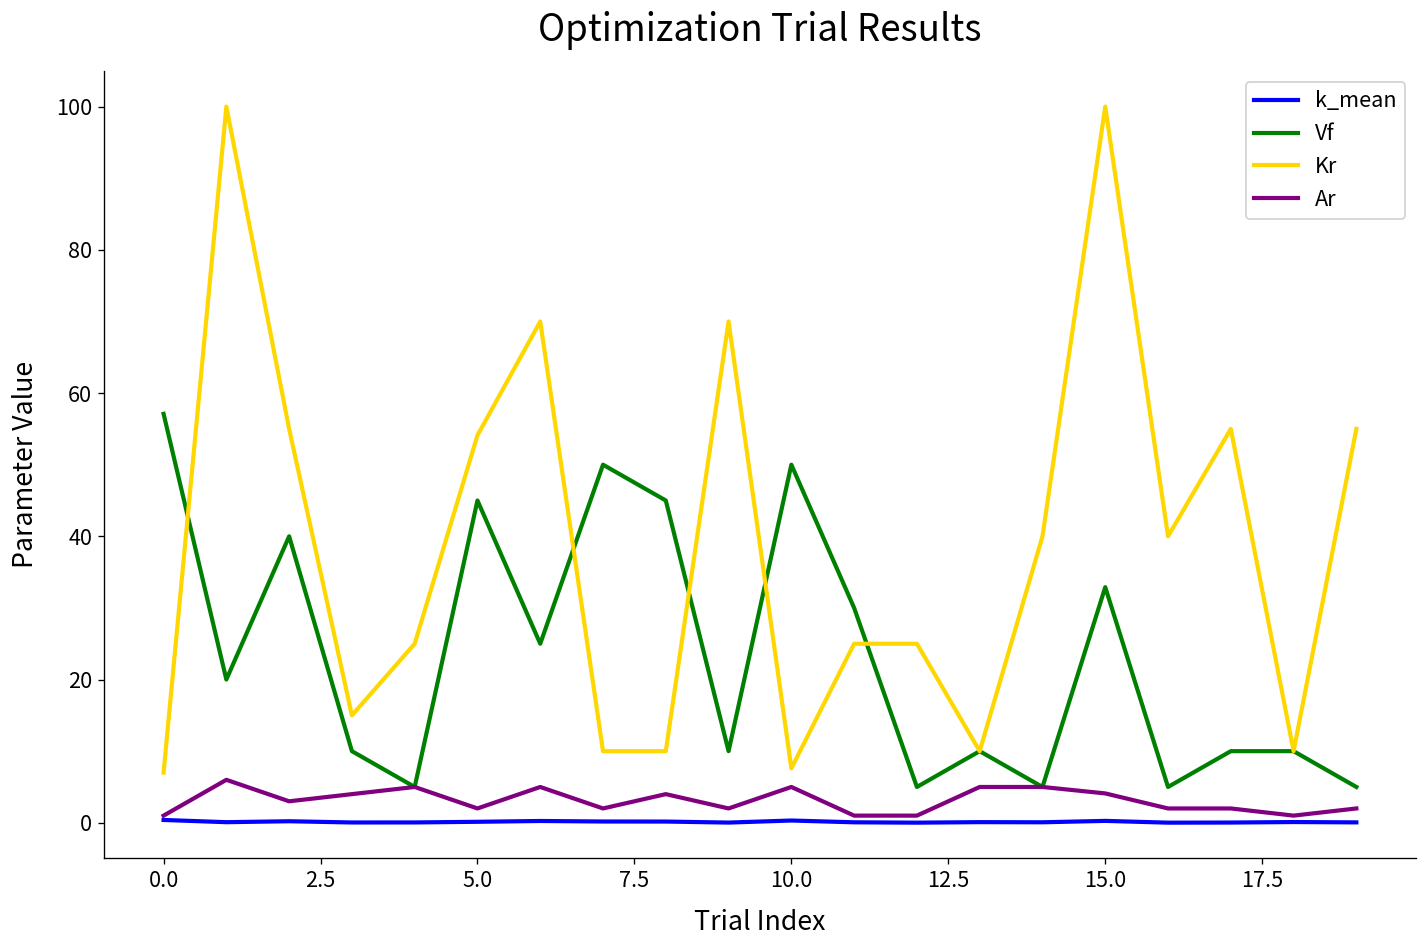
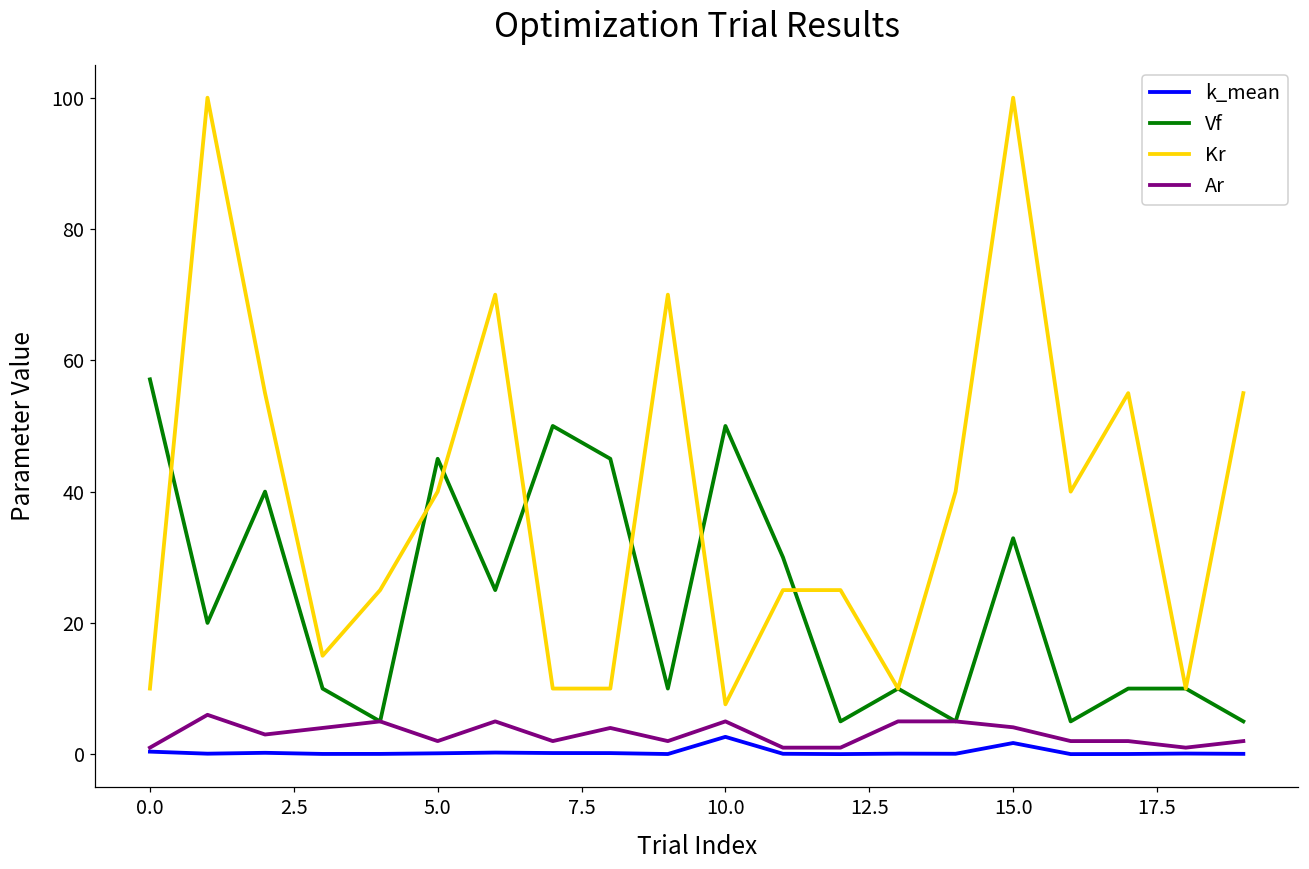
  {
    "k_mean": {
      "0.0": 0,
      "5.0": 0,
-     "10.0": 0,
-     "15.0": 0
+     "10.0": 3,
+     "15.0": 2
    },
    "Vf": {
      "0.0": 57,
      "5.0": 45,
      "10.0": 50,
      "15.0": 33
    },
    "Kr": {
-     "0.0": 7,
-     "5.0": 54,
+     "0.0": 10,
+     "5.0": 40,
      "10.0": 8,
      "15.0": 100
    },
    "Ar": {
      "0.0": 1,
      "5.0": 2,
      "10.0": 5,
      "15.0": 4
    }
  }
